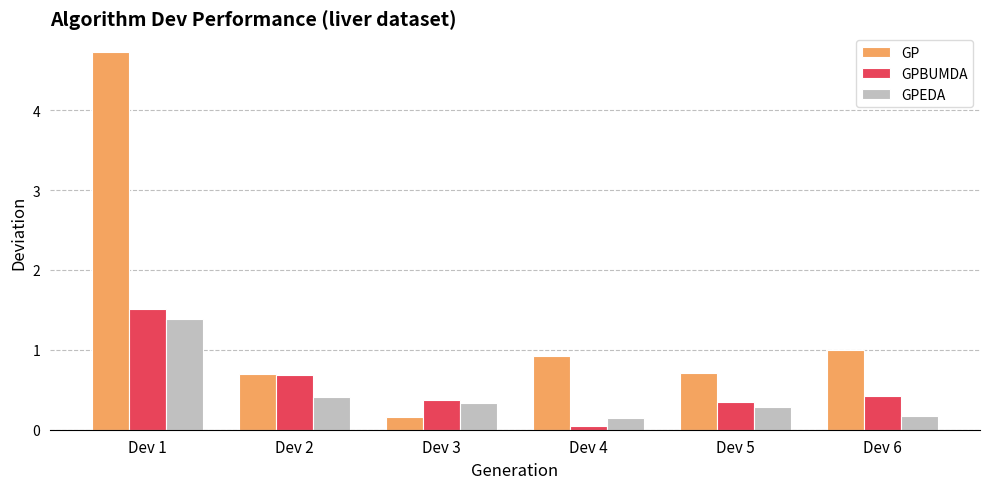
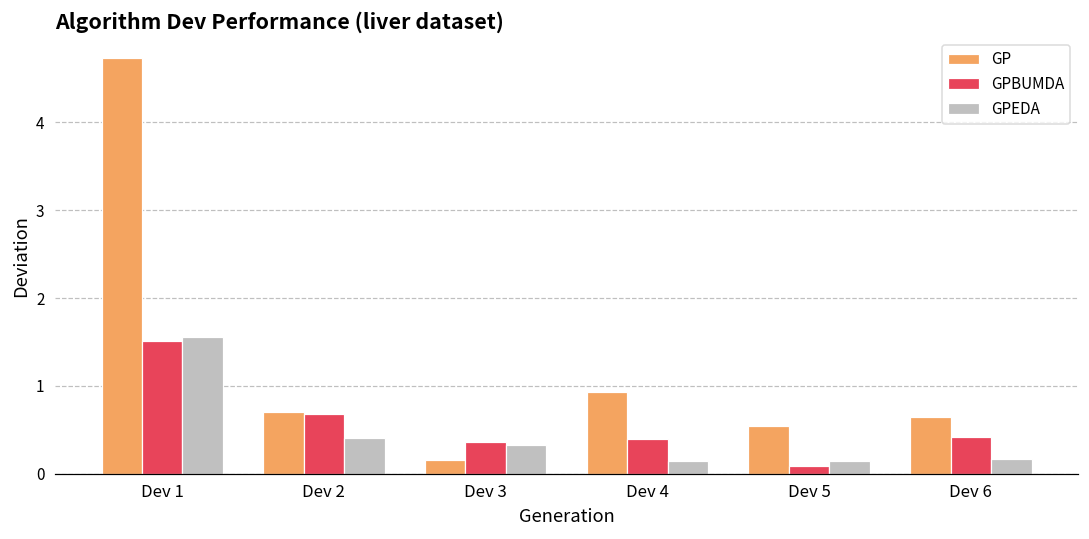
  {
    "GP": {
      "Dev 1": 4.7,
      "Dev 2": 0.7,
      "Dev 3": 0.2,
      "Dev 4": 0.9,
-     "Dev 5": 0.7,
-     "Dev 6": 1.0
+     "Dev 5": 0.5,
+     "Dev 6": 0.6
    },
    "GPBUMDA": {
      "Dev 1": 1.5,
      "Dev 2": 0.7,
      "Dev 3": 0.4,
-     "Dev 4": 0.1,
-     "Dev 5": 0.3,
+     "Dev 4": 0.4,
+     "Dev 5": 0.1,
      "Dev 6": 0.4
    },
    "GPEDA": {
-     "Dev 1": 1.4,
+     "Dev 1": 1.6,
      "Dev 2": 0.4,
      "Dev 3": 0.3,
      "Dev 4": 0.1,
-     "Dev 5": 0.3,
+     "Dev 5": 0.1,
      "Dev 6": 0.2
    }
  }
